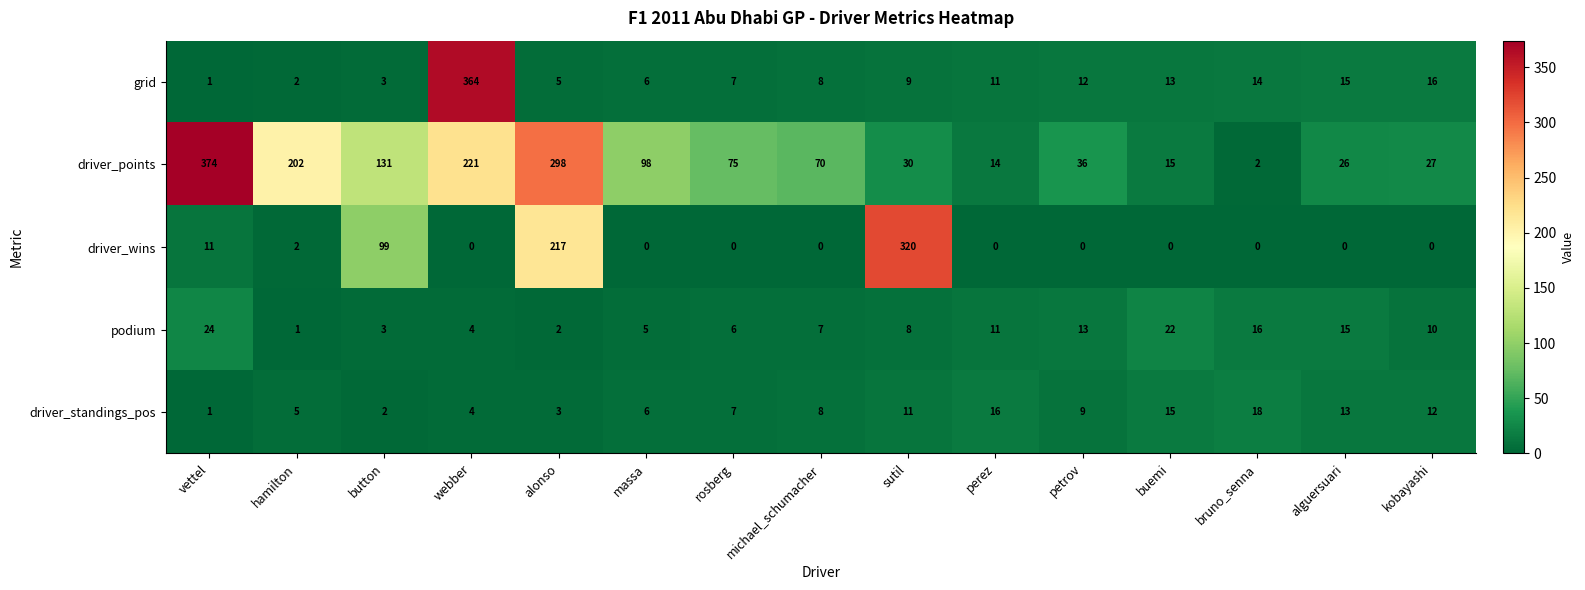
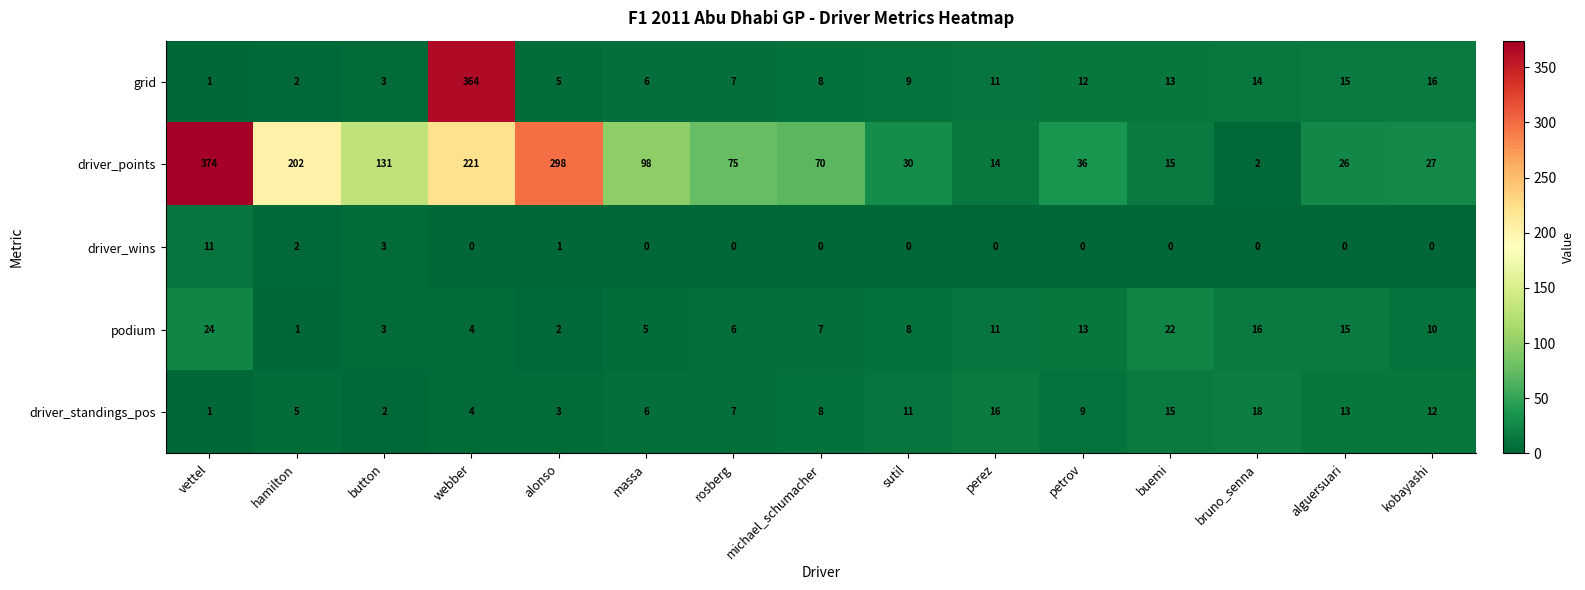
  {
    "grid": {
      "vettel": 1,
      "hamilton": 2,
      "button": 3,
      "webber": 364,
      "alonso": 5,
      "massa": 6,
      "rosberg": 7,
      "michael_schumacher": 8,
      "sutil": 9,
      "perez": 11,
      "petrov": 12,
      "buemi": 13,
      "bruno_senna": 14,
      "alguersuari": 15,
      "kobayashi": 16
    },
    "driver_points": {
      "vettel": 374,
      "hamilton": 202,
      "button": 131,
      "webber": 221,
      "alonso": 298,
      "massa": 98,
      "rosberg": 75,
      "michael_schumacher": 70,
      "sutil": 30,
      "perez": 14,
      "petrov": 36,
      "buemi": 15,
      "bruno_senna": 2,
      "alguersuari": 26,
      "kobayashi": 27
    },
    "driver_wins": {
      "vettel": 11,
      "hamilton": 2,
-     "button": 99,
+     "button": 3,
      "webber": 0,
-     "alonso": 217,
+     "alonso": 1,
      "massa": 0,
      "rosberg": 0,
      "michael_schumacher": 0,
-     "sutil": 320,
+     "sutil": 0,
      "perez": 0,
      "petrov": 0,
      "buemi": 0,
      "bruno_senna": 0,
      "alguersuari": 0,
      "kobayashi": 0
    },
    "podium": {
      "vettel": 24,
      "hamilton": 1,
      "button": 3,
      "webber": 4,
      "alonso": 2,
      "massa": 5,
      "rosberg": 6,
      "michael_schumacher": 7,
      "sutil": 8,
      "perez": 11,
      "petrov": 13,
      "buemi": 22,
      "bruno_senna": 16,
      "alguersuari": 15,
      "kobayashi": 10
    },
    "driver_standings_pos": {
      "vettel": 1,
      "hamilton": 5,
      "button": 2,
      "webber": 4,
      "alonso": 3,
      "massa": 6,
      "rosberg": 7,
      "michael_schumacher": 8,
      "sutil": 11,
      "perez": 16,
      "petrov": 9,
      "buemi": 15,
      "bruno_senna": 18,
      "alguersuari": 13,
      "kobayashi": 12
    }
  }
